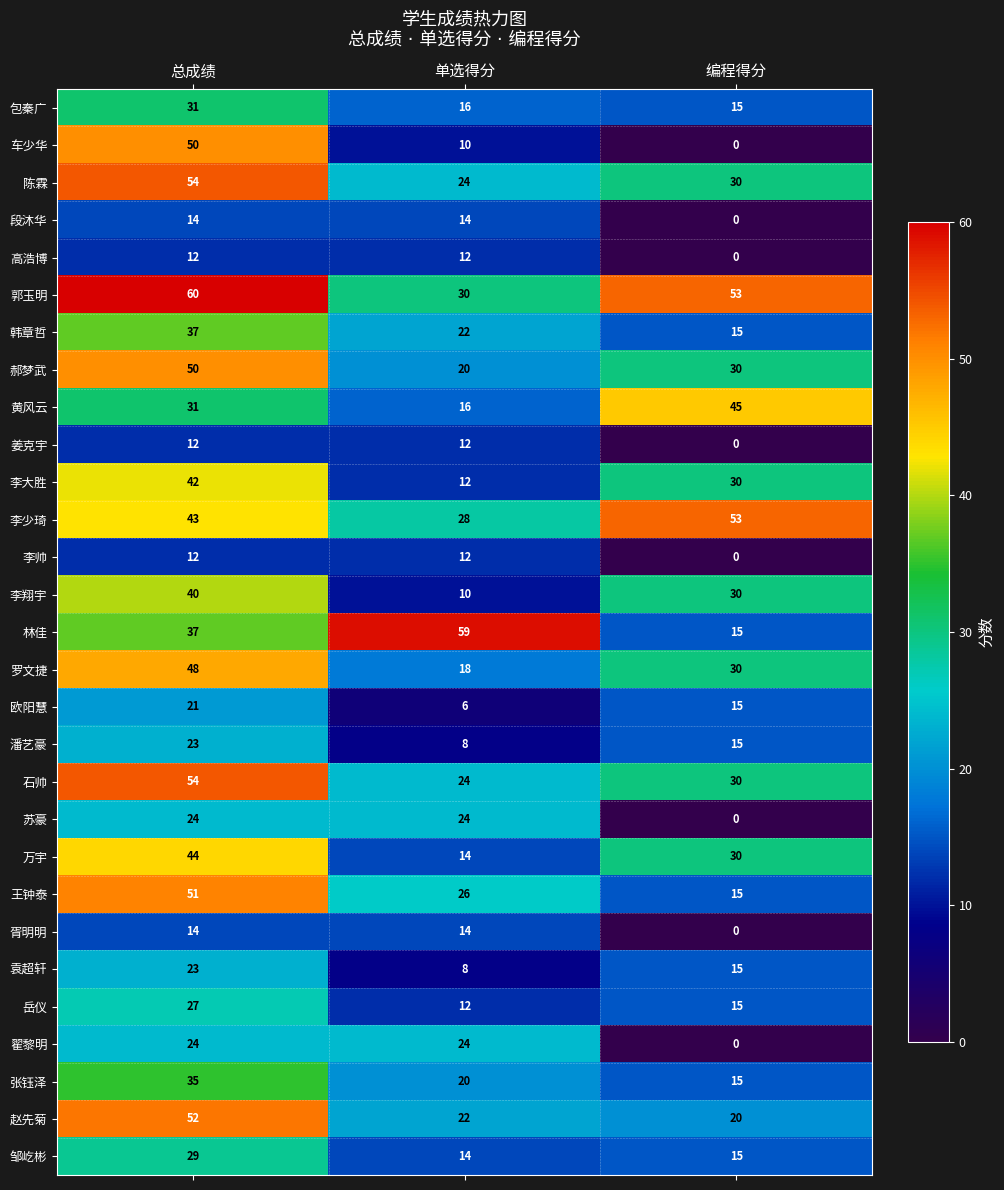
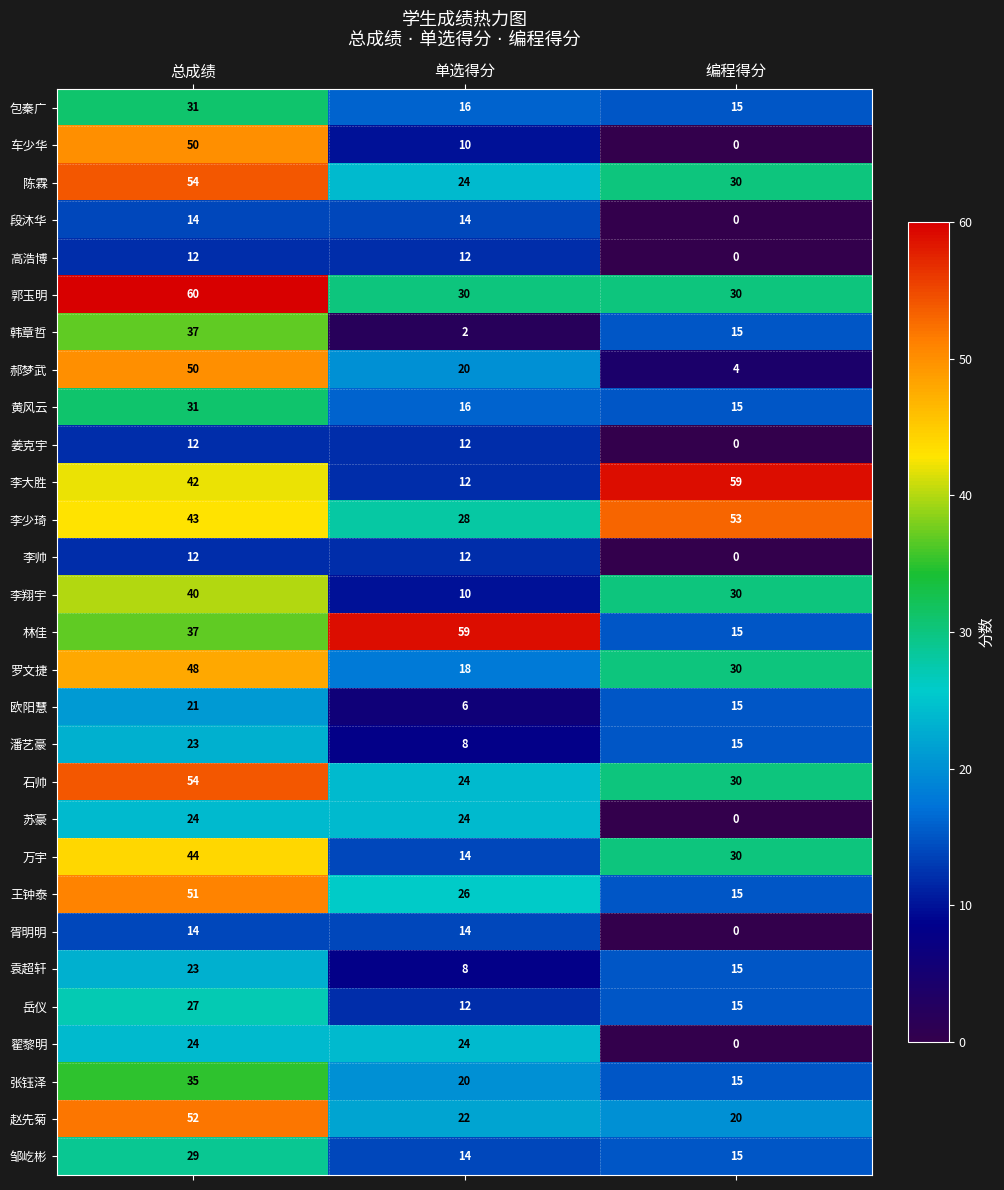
  {
    "包秦广": {
      "总成绩": 31,
      "单选得分": 16,
      "编程得分": 15
    },
    "车少华": {
      "总成绩": 50,
      "单选得分": 10,
      "编程得分": 0
    },
    "陈霖": {
      "总成绩": 54,
      "单选得分": 24,
      "编程得分": 30
    },
    "段沐华": {
      "总成绩": 14,
      "单选得分": 14,
      "编程得分": 0
    },
    "高浩博": {
      "总成绩": 12,
      "单选得分": 12,
      "编程得分": 0
    },
    "郭玉明": {
      "总成绩": 60,
      "单选得分": 30,
-     "编程得分": 53
+     "编程得分": 30
    },
    "韩章哲": {
      "总成绩": 37,
-     "单选得分": 22,
+     "单选得分": 2,
      "编程得分": 15
    },
    "郝梦武": {
      "总成绩": 50,
      "单选得分": 20,
-     "编程得分": 30
+     "编程得分": 4
    },
    "黄风云": {
      "总成绩": 31,
      "单选得分": 16,
-     "编程得分": 45
+     "编程得分": 15
    },
    "姜克宇": {
      "总成绩": 12,
      "单选得分": 12,
      "编程得分": 0
    },
    "李大胜": {
      "总成绩": 42,
      "单选得分": 12,
-     "编程得分": 30
+     "编程得分": 59
    },
    "李少琦": {
      "总成绩": 43,
      "单选得分": 28,
      "编程得分": 53
    },
    "李帅": {
      "总成绩": 12,
      "单选得分": 12,
      "编程得分": 0
    },
    "李翔宇": {
      "总成绩": 40,
      "单选得分": 10,
      "编程得分": 30
    },
    "林佳": {
      "总成绩": 37,
      "单选得分": 59,
      "编程得分": 15
    },
    "罗文捷": {
      "总成绩": 48,
      "单选得分": 18,
      "编程得分": 30
    },
    "欧阳慧": {
      "总成绩": 21,
      "单选得分": 6,
      "编程得分": 15
    },
    "潘艺豪": {
      "总成绩": 23,
      "单选得分": 8,
      "编程得分": 15
    },
    "石帅": {
      "总成绩": 54,
      "单选得分": 24,
      "编程得分": 30
    },
    "苏豪": {
      "总成绩": 24,
      "单选得分": 24,
      "编程得分": 0
    },
    "万宇": {
      "总成绩": 44,
      "单选得分": 14,
      "编程得分": 30
    },
    "王钟泰": {
      "总成绩": 51,
      "单选得分": 26,
      "编程得分": 15
    },
    "胥明明": {
      "总成绩": 14,
      "单选得分": 14,
      "编程得分": 0
    },
    "袁超轩": {
      "总成绩": 23,
      "单选得分": 8,
      "编程得分": 15
    },
    "岳仪": {
      "总成绩": 27,
      "单选得分": 12,
      "编程得分": 15
    },
    "翟黎明": {
      "总成绩": 24,
      "单选得分": 24,
      "编程得分": 0
    },
    "张钰泽": {
      "总成绩": 35,
      "单选得分": 20,
      "编程得分": 15
    },
    "赵先菊": {
      "总成绩": 52,
      "单选得分": 22,
      "编程得分": 20
    },
    "邹屹彬": {
      "总成绩": 29,
      "单选得分": 14,
      "编程得分": 15
    }
  }
